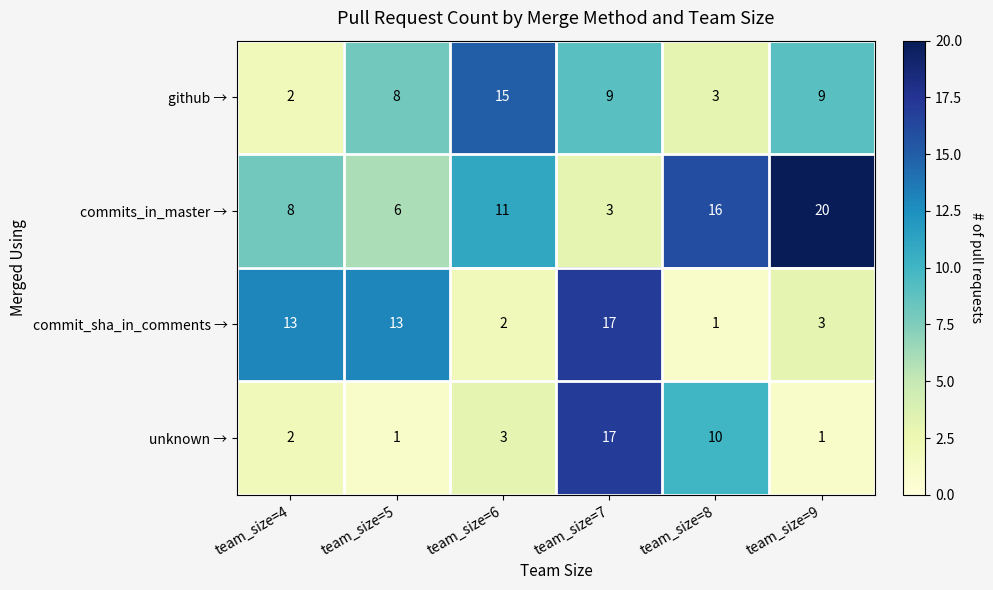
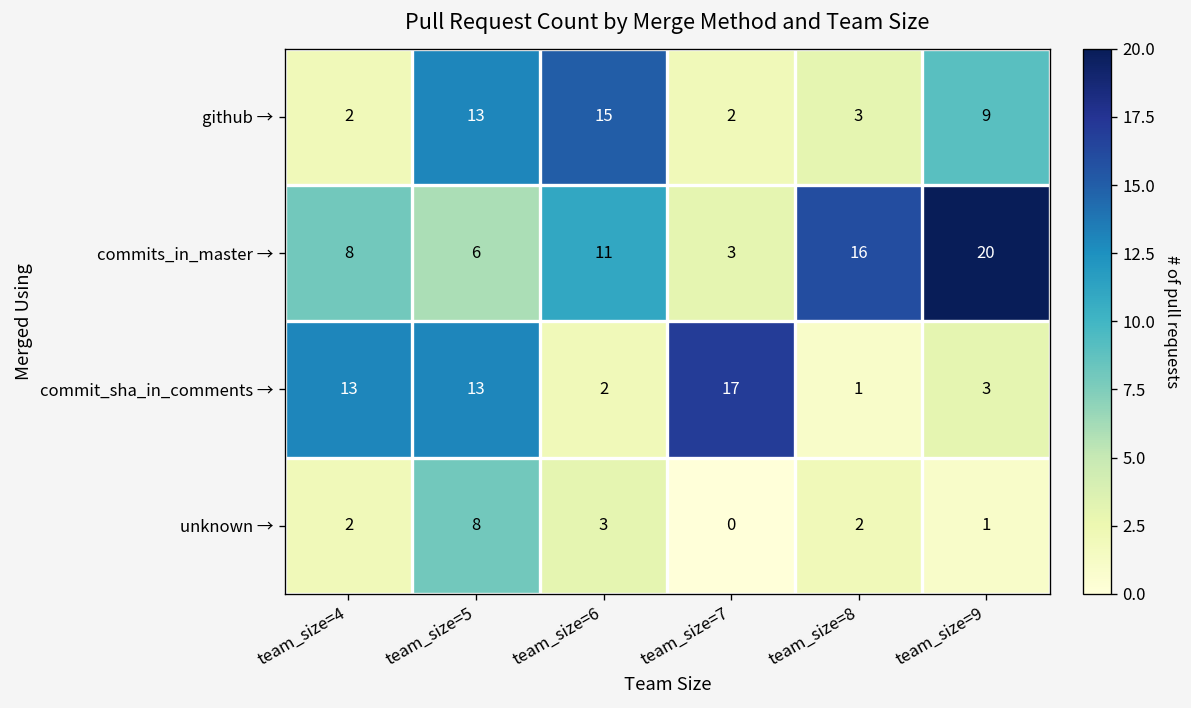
  {
    "github →": {
      "team_size=4": 2,
-     "team_size=5": 8,
+     "team_size=5": 13,
      "team_size=6": 15,
-     "team_size=7": 9,
+     "team_size=7": 2,
      "team_size=8": 3,
      "team_size=9": 9
    },
    "commits_in_master →": {
      "team_size=4": 8,
      "team_size=5": 6,
      "team_size=6": 11,
      "team_size=7": 3,
      "team_size=8": 16,
      "team_size=9": 20
    },
    "commit_sha_in_comments →": {
      "team_size=4": 13,
      "team_size=5": 13,
      "team_size=6": 2,
      "team_size=7": 17,
      "team_size=8": 1,
      "team_size=9": 3
    },
    "unknown →": {
      "team_size=4": 2,
-     "team_size=5": 1,
+     "team_size=5": 8,
      "team_size=6": 3,
-     "team_size=7": 17,
-     "team_size=8": 10,
+     "team_size=7": 0,
+     "team_size=8": 2,
      "team_size=9": 1
    }
  }
